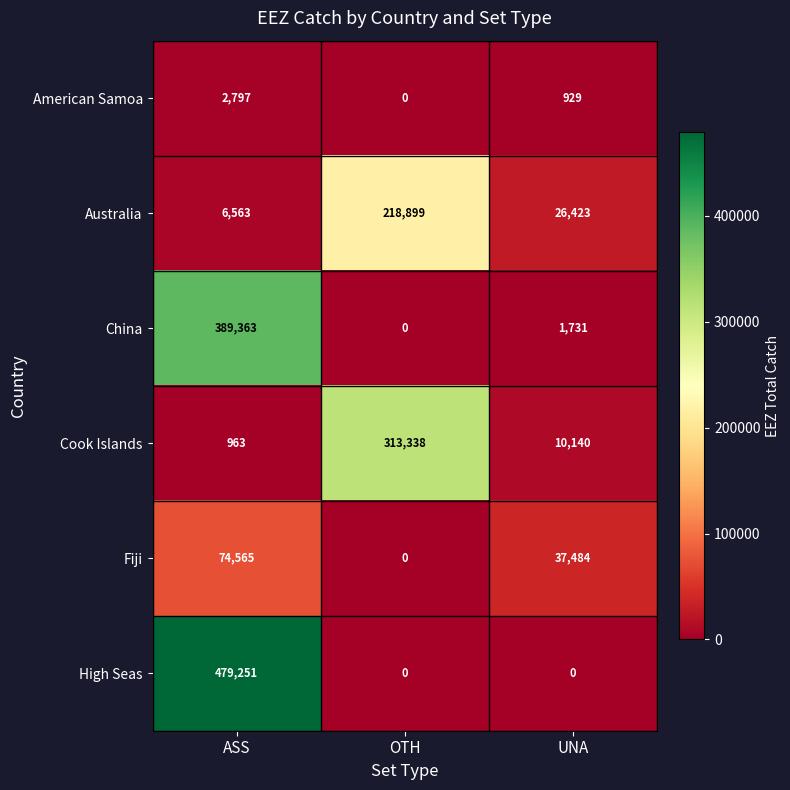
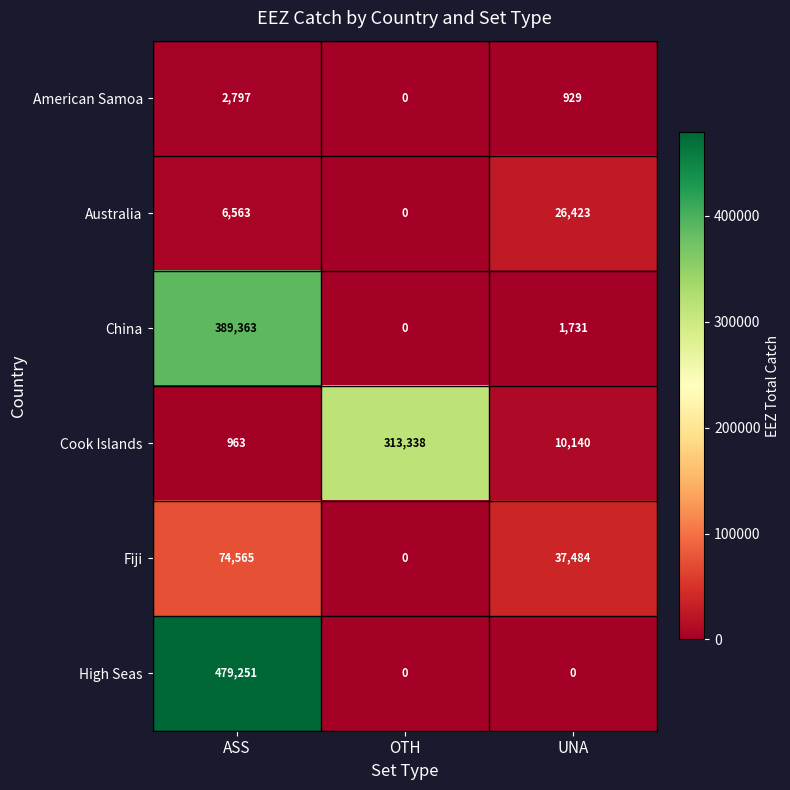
  {
    "American Samoa": {
      "ASS": "2,797",
      "OTH": "0",
      "UNA": "929"
    },
    "Australia": {
      "ASS": "6,563",
-     "OTH": "218,899",
+     "OTH": "0",
      "UNA": "26,423"
    },
    "China": {
      "ASS": "389,363",
      "OTH": "0",
      "UNA": "1,731"
    },
    "Cook Islands": {
      "ASS": "963",
      "OTH": "313,338",
      "UNA": "10,140"
    },
    "Fiji": {
      "ASS": "74,565",
      "OTH": "0",
      "UNA": "37,484"
    },
    "High Seas": {
      "ASS": "479,251",
      "OTH": "0",
      "UNA": "0"
    }
  }
